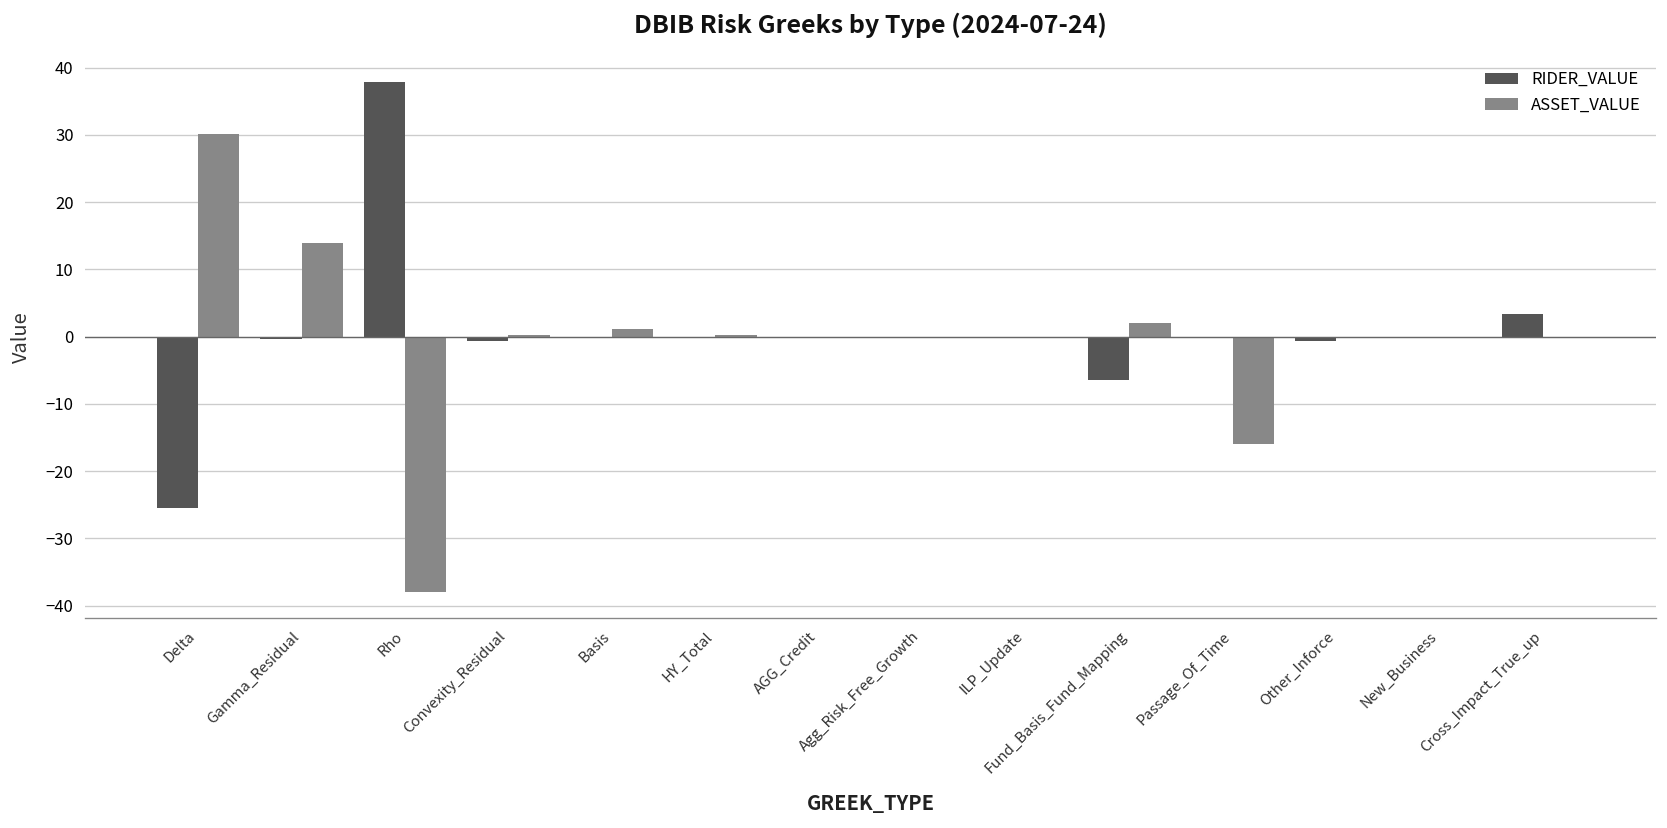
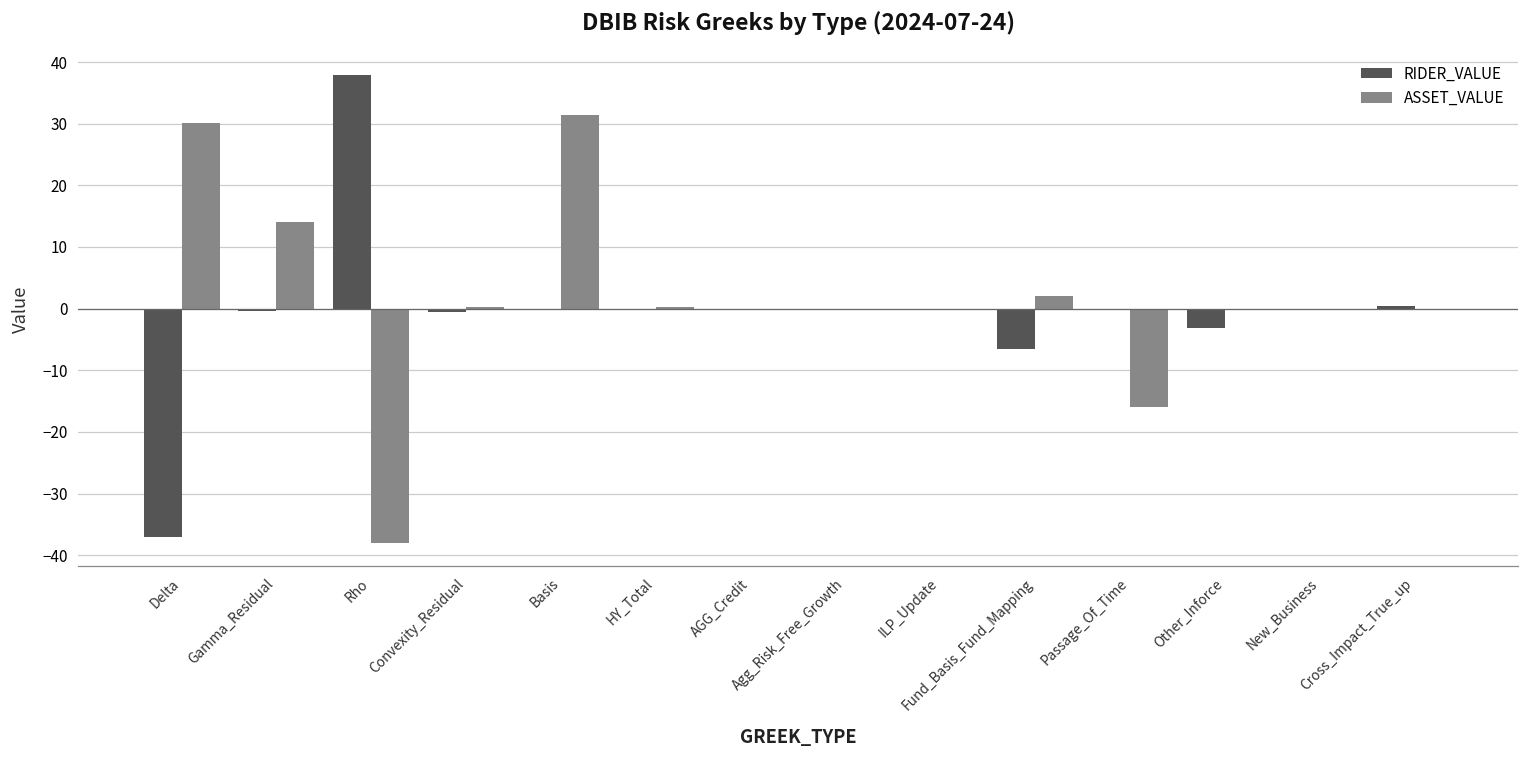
  {
    "RIDER_VALUE": {
-     "Delta": -26,
+     "Delta": -37,
      "Rho": 38,
      "Convexity_Residual": -1,
      "Basis": 0,
      "ILP_Update": 0,
      "Fund_Basis_Fund_Mapping": -7,
-     "Other_Inforce": -1,
+     "Other_Inforce": -3,
      "New_Business": 0,
-     "Cross_Impact_True_up": 3
+     "Cross_Impact_True_up": 1
    },
    "ASSET_VALUE": {
      "Delta": 30,
      "Gamma_Residual": 14,
      "Rho": -38,
-     "Basis": 1,
+     "Basis": 31,
      "AGG_Credit": 0,
      "Agg_Risk_Free_Growth": 0,
      "ILP_Update": 0,
      "Fund_Basis_Fund_Mapping": 2,
      "Passage_Of_Time": -16,
      "Other_Inforce": 0,
      "New_Business": 0,
      "Cross_Impact_True_up": 0
    }
  }
